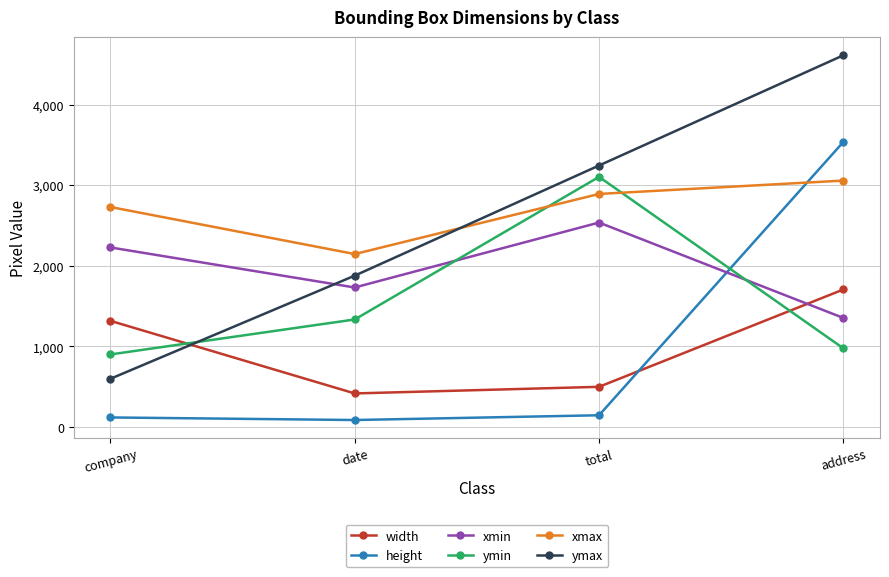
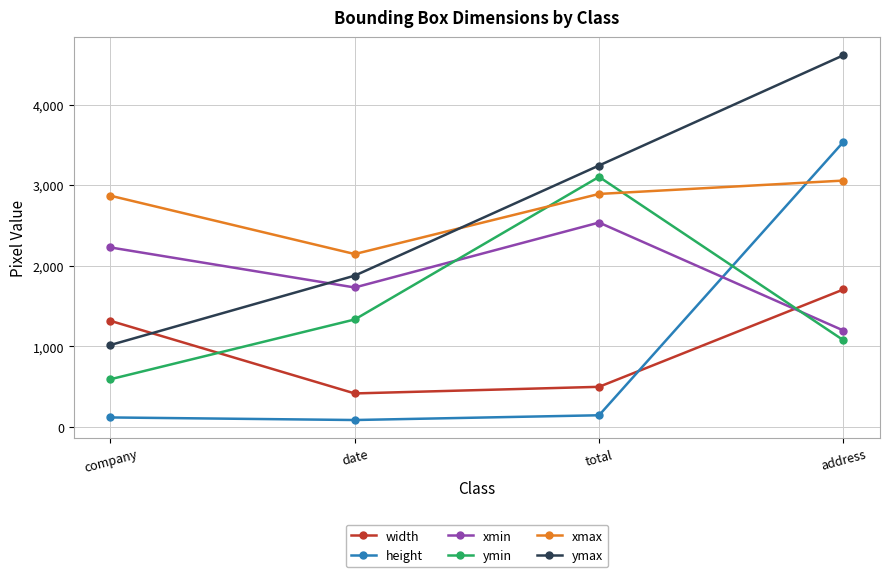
  {
    "width": {
      "company": "1,300",
      "date": "400",
      "total": "500",
      "address": "1,700"
    },
    "height": {
      "company": "100",
      "date": "100",
      "total": "100",
      "address": "3,500"
    },
    "xmin": {
      "company": "2,200",
      "date": "1,700",
      "total": "2,500",
-     "address": "1,400"
+     "address": "1,200"
    },
    "ymin": {
-     "company": "900",
+     "company": "600",
      "date": "1,300",
      "total": "3,100",
-     "address": "1,000"
+     "address": "1,100"
    },
    "xmax": {
-     "company": "2,700",
+     "company": "2,900",
      "date": "2,100",
      "total": "2,900",
      "address": "3,100"
    },
    "ymax": {
-     "company": "600",
+     "company": "1,000",
      "date": "1,900",
      "total": "3,200",
      "address": "4,600"
    }
  }
